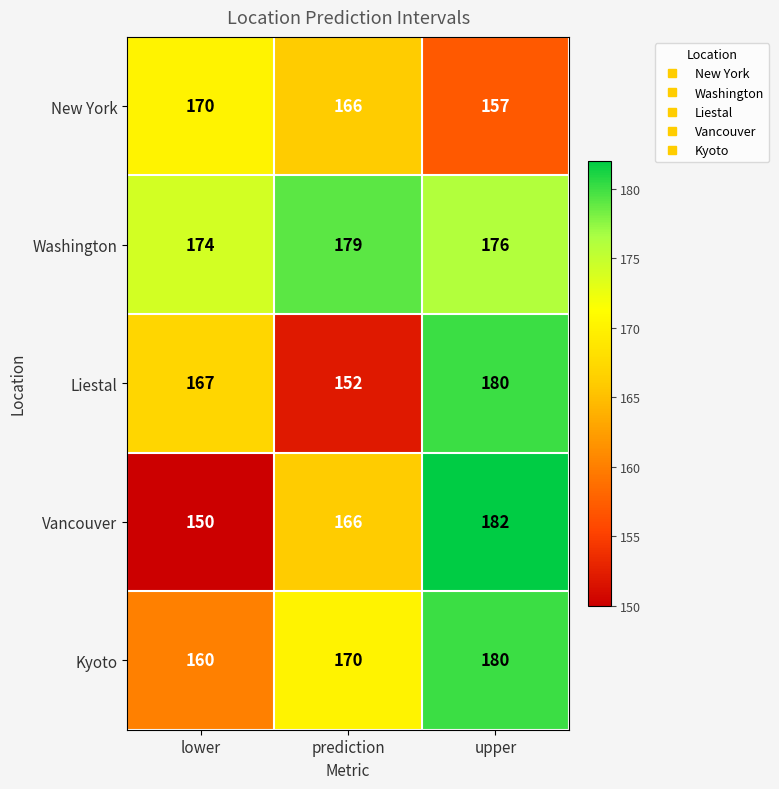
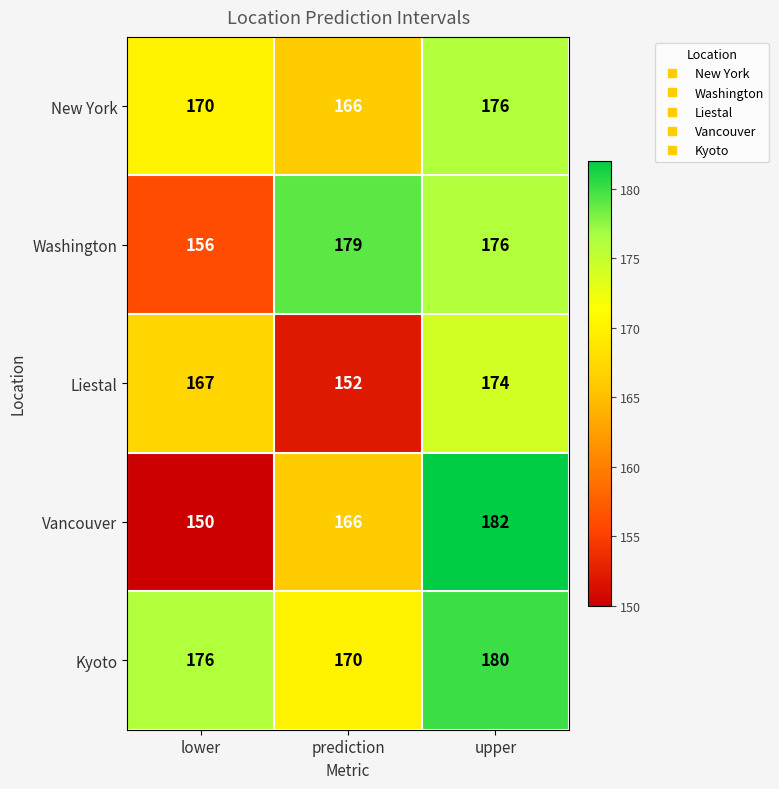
  {
    "New York": {
      "lower": 170,
      "prediction": 166,
-     "upper": 157
+     "upper": 176
    },
    "Washington": {
-     "lower": 174,
+     "lower": 156,
      "prediction": 179,
      "upper": 176
    },
    "Liestal": {
      "lower": 167,
      "prediction": 152,
-     "upper": 180
+     "upper": 174
    },
    "Vancouver": {
      "lower": 150,
      "prediction": 166,
      "upper": 182
    },
    "Kyoto": {
-     "lower": 160,
+     "lower": 176,
      "prediction": 170,
      "upper": 180
    }
  }
